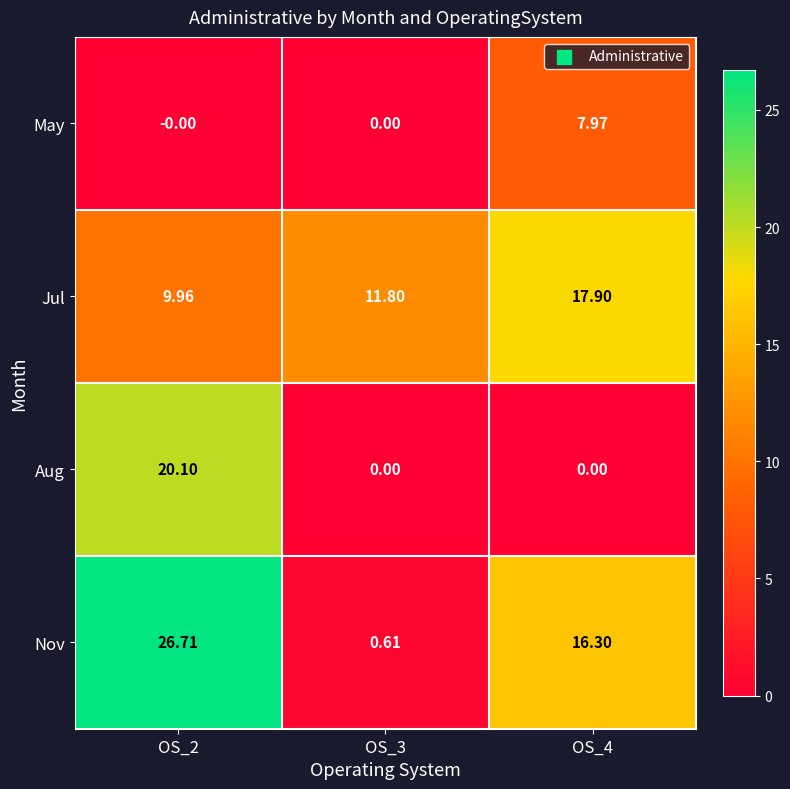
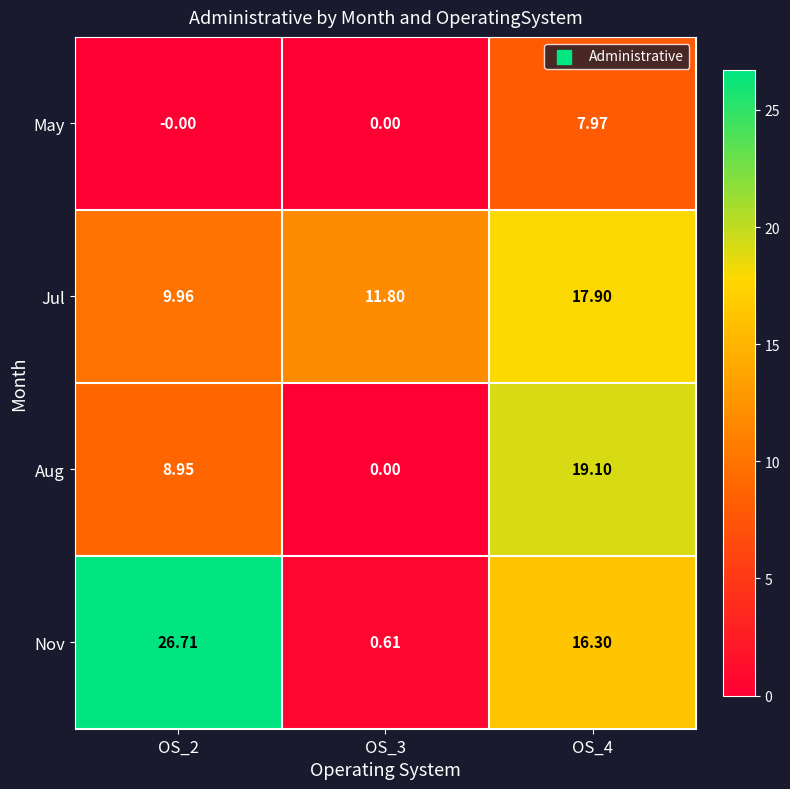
  {
    "May": {
      "OS_2": -0.00,
      "OS_3": 0.00,
      "OS_4": 7.97
    },
    "Jul": {
      "OS_2": 9.96,
      "OS_3": 11.80,
      "OS_4": 17.90
    },
    "Aug": {
-     "OS_2": 20.10,
+     "OS_2": 8.95,
      "OS_3": 0.00,
-     "OS_4": 0.00
+     "OS_4": 19.10
    },
    "Nov": {
      "OS_2": 26.71,
      "OS_3": 0.61,
      "OS_4": 16.30
    }
  }
